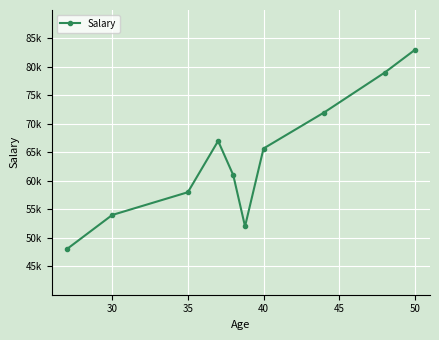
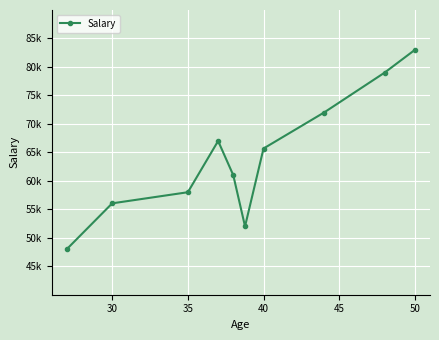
  {
-   "30": 54000,
+   "30": 56000,
    "35": 58000,
    "40": 66000,
    "50": 83000
  }
